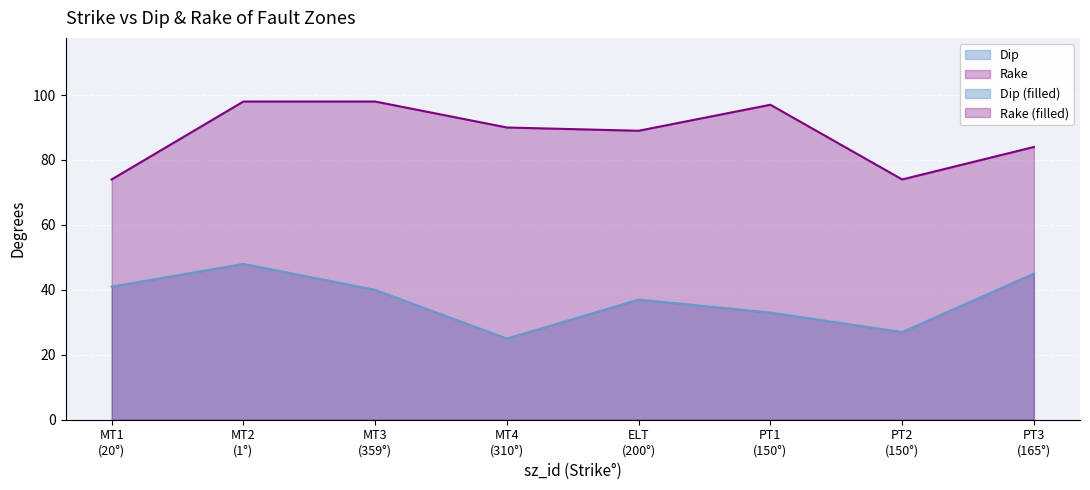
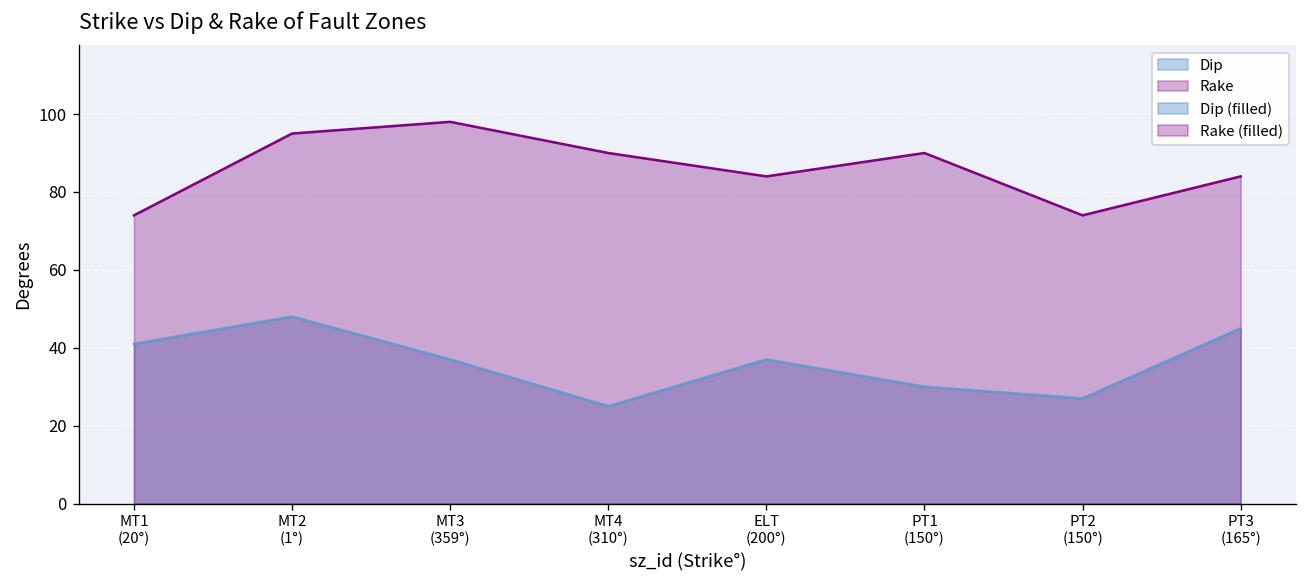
  {
    "Dip": {
      "MT1 (20°)": 41,
      "MT2 (1°)": 48,
-     "MT3 (359°)": 40,
+     "MT3 (359°)": 37,
      "MT4 (310°)": 25,
      "ELT (200°)": 37,
-     "PT1 (150°)": 33,
+     "PT1 (150°)": 30,
      "PT2 (150°)": 27,
      "PT3 (165°)": 45
    },
    "Rake": {
      "MT1 (20°)": 74,
-     "MT2 (1°)": 98,
+     "MT2 (1°)": 95,
      "MT3 (359°)": 98,
      "MT4 (310°)": 90,
-     "ELT (200°)": 89,
-     "PT1 (150°)": 97,
+     "ELT (200°)": 84,
+     "PT1 (150°)": 90,
      "PT2 (150°)": 74,
      "PT3 (165°)": 84
    }
  }
